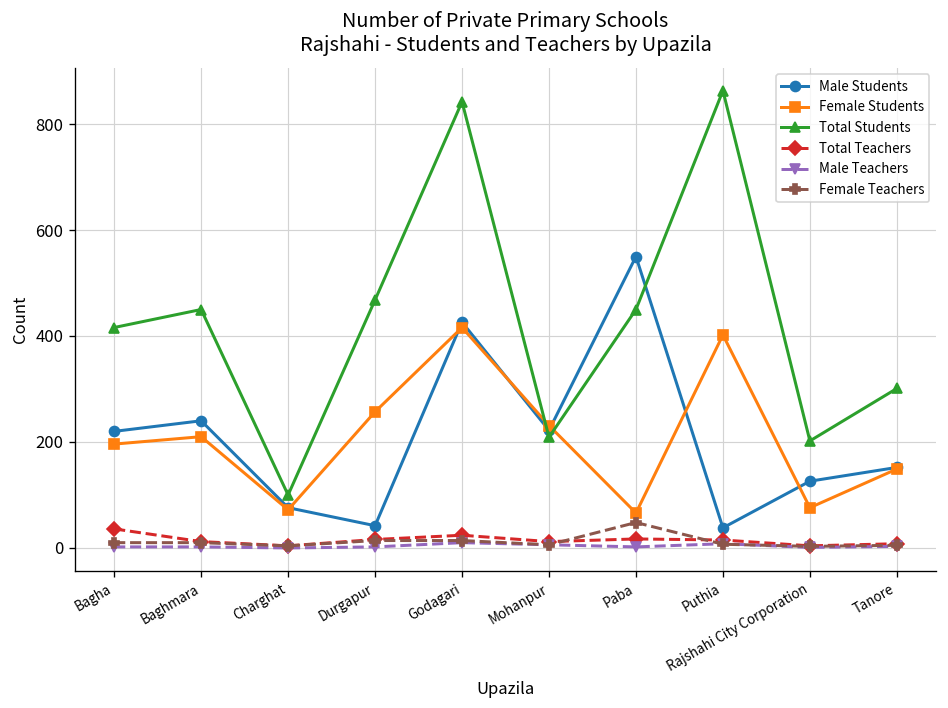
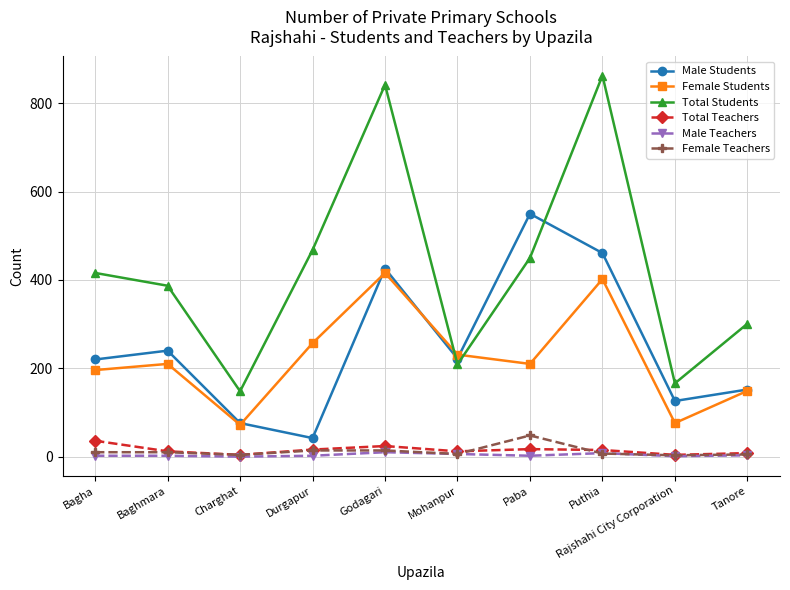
  {
    "Male Students": {
      "Bagha": 220,
      "Baghmara": 240,
      "Durgapur": 40,
      "Godagari": 430,
      "Mohanpur": 220,
      "Paba": 550,
-     "Puthia": 40,
+     "Puthia": 460,
      "Rajshahi City Corporation": 130
    },
    "Female Students": {
      "Bagha": 200,
      "Baghmara": 210,
      "Durgapur": 260,
      "Godagari": 420,
      "Mohanpur": 230,
-     "Paba": 70,
+     "Paba": 210,
      "Puthia": 400,
      "Rajshahi City Corporation": 80
    },
    "Total Students": {
      "Bagha": 420,
-     "Baghmara": 450,
-     "Charghat": 100,
+     "Baghmara": 390,
+     "Charghat": 150,
      "Durgapur": 470,
      "Godagari": 840,
      "Mohanpur": 210,
      "Paba": 450,
      "Puthia": 860,
-     "Rajshahi City Corporation": 200,
+     "Rajshahi City Corporation": 170,
      "Tanore": 300
    },
    "Total Teachers": {
      "Bagha": 40,
      "Godagari": 20,
      "Mohanpur": 10,
      "Paba": 20,
      "Puthia": 20
    },
    "Male Teachers": {
      "Bagha": 0,
      "Baghmara": 0,
      "Durgapur": 0,
      "Paba": 0
    },
    "Female Teachers": {
      "Bagha": 10,
      "Paba": 50
    }
  }
